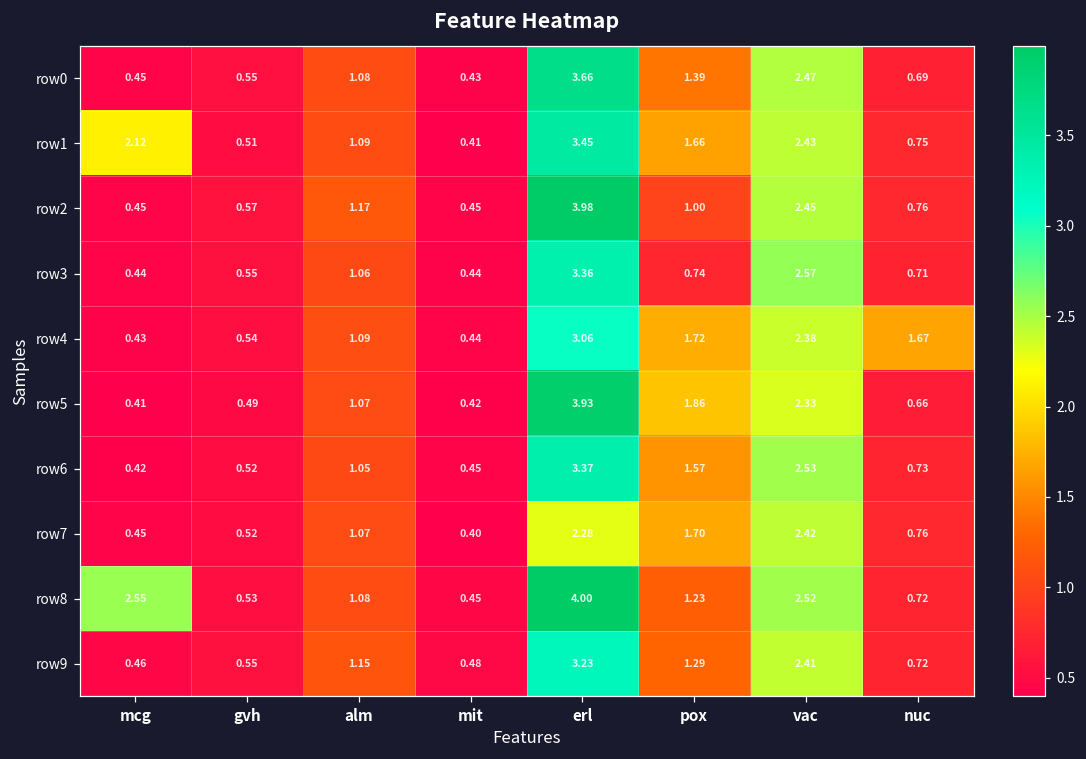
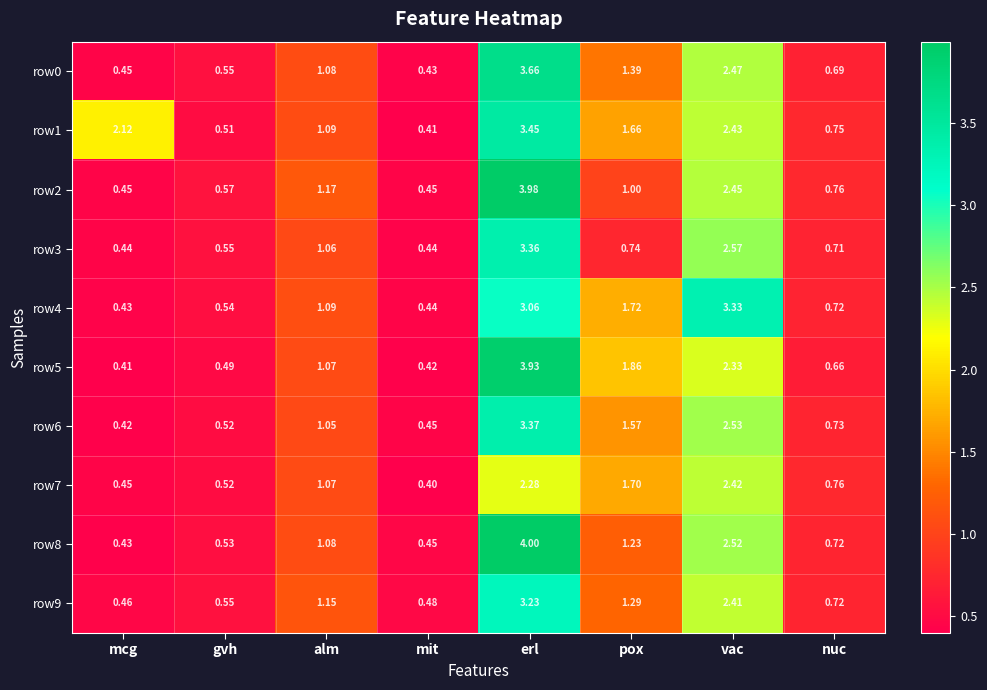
  {
    "row0": {
      "mcg": 0.45,
      "gvh": 0.55,
      "alm": 1.08,
      "mit": 0.43,
      "erl": 3.66,
      "pox": 1.39,
      "vac": 2.47,
      "nuc": 0.69
    },
    "row1": {
      "mcg": 2.12,
      "gvh": 0.51,
      "alm": 1.09,
      "mit": 0.41,
      "erl": 3.45,
      "pox": 1.66,
      "vac": 2.43,
      "nuc": 0.75
    },
    "row2": {
      "mcg": 0.45,
      "gvh": 0.57,
      "alm": 1.17,
      "mit": 0.45,
      "erl": 3.98,
      "pox": 1.00,
      "vac": 2.45,
      "nuc": 0.76
    },
    "row3": {
      "mcg": 0.44,
      "gvh": 0.55,
      "alm": 1.06,
      "mit": 0.44,
      "erl": 3.36,
      "pox": 0.74,
      "vac": 2.57,
      "nuc": 0.71
    },
    "row4": {
      "mcg": 0.43,
      "gvh": 0.54,
      "alm": 1.09,
      "mit": 0.44,
      "erl": 3.06,
      "pox": 1.72,
-     "vac": 2.38,
-     "nuc": 1.67
+     "vac": 3.33,
+     "nuc": 0.72
    },
    "row5": {
      "mcg": 0.41,
      "gvh": 0.49,
      "alm": 1.07,
      "mit": 0.42,
      "erl": 3.93,
      "pox": 1.86,
      "vac": 2.33,
      "nuc": 0.66
    },
    "row6": {
      "mcg": 0.42,
      "gvh": 0.52,
      "alm": 1.05,
      "mit": 0.45,
      "erl": 3.37,
      "pox": 1.57,
      "vac": 2.53,
      "nuc": 0.73
    },
    "row7": {
      "mcg": 0.45,
      "gvh": 0.52,
      "alm": 1.07,
      "mit": 0.40,
      "erl": 2.28,
      "pox": 1.70,
      "vac": 2.42,
      "nuc": 0.76
    },
    "row8": {
-     "mcg": 2.55,
+     "mcg": 0.43,
      "gvh": 0.53,
      "alm": 1.08,
      "mit": 0.45,
      "erl": 4.00,
      "pox": 1.23,
      "vac": 2.52,
      "nuc": 0.72
    },
    "row9": {
      "mcg": 0.46,
      "gvh": 0.55,
      "alm": 1.15,
      "mit": 0.48,
      "erl": 3.23,
      "pox": 1.29,
      "vac": 2.41,
      "nuc": 0.72
    }
  }
